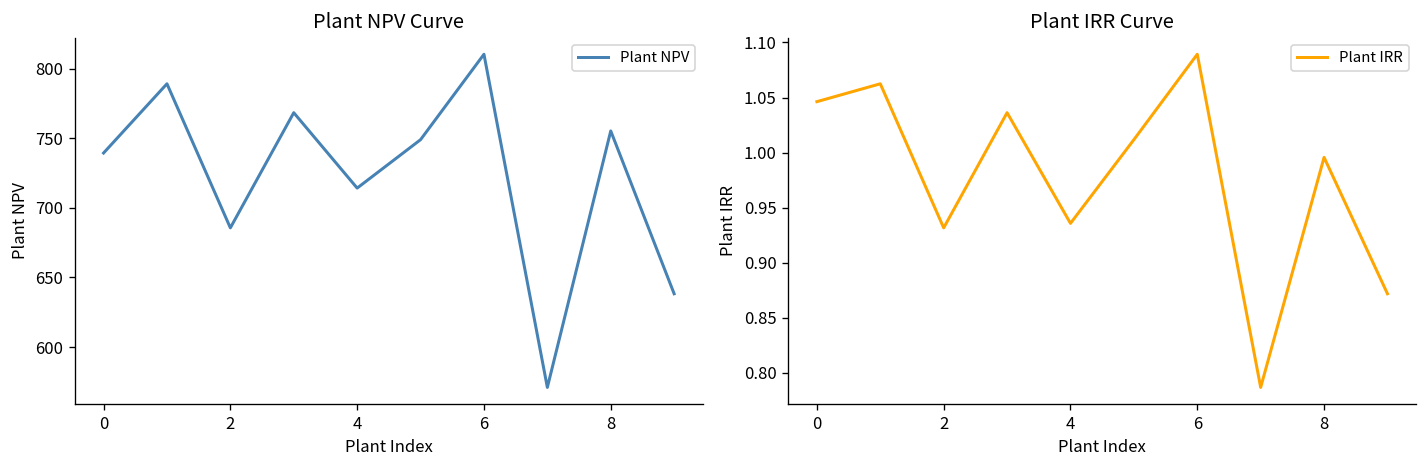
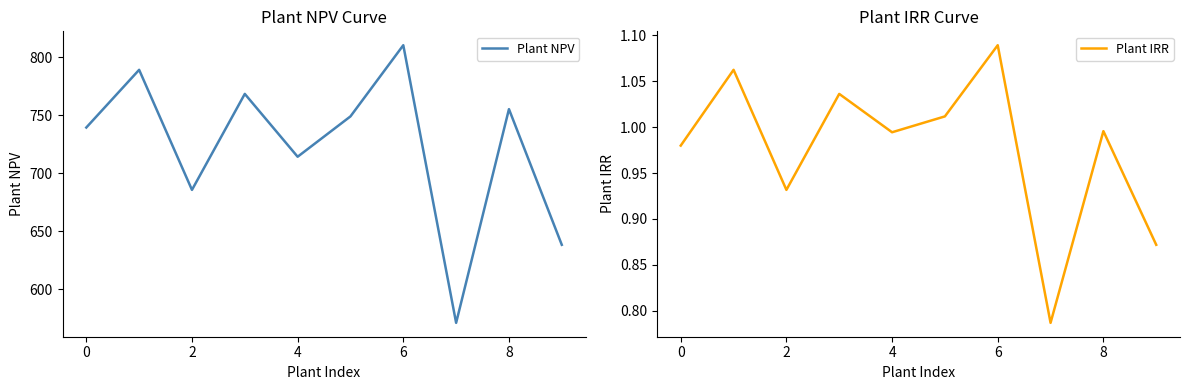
  {
    "Plant NPV Curve": {
      "0": 739,
      "2": 686,
      "4": 714,
      "6": 810,
      "8": 755
    },
    "Plant IRR Curve": {
-     "0": 1.05,
+     "0": 0.98,
      "2": 0.93,
-     "4": 0.94,
+     "4": 0.99,
      "6": 1.09,
      "8": 1.00
    }
  }
